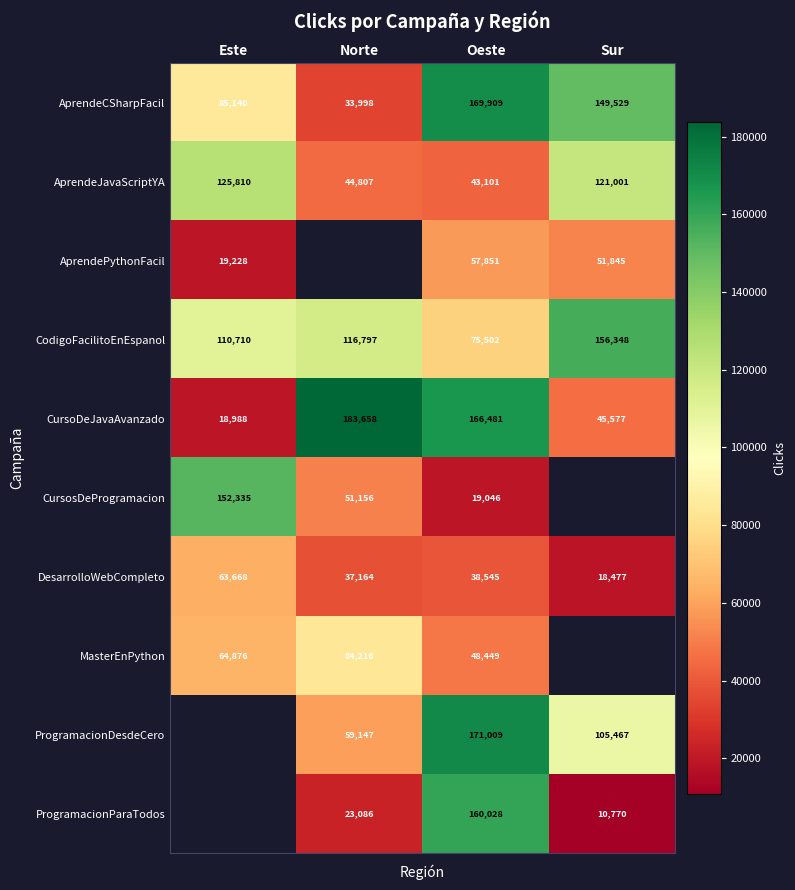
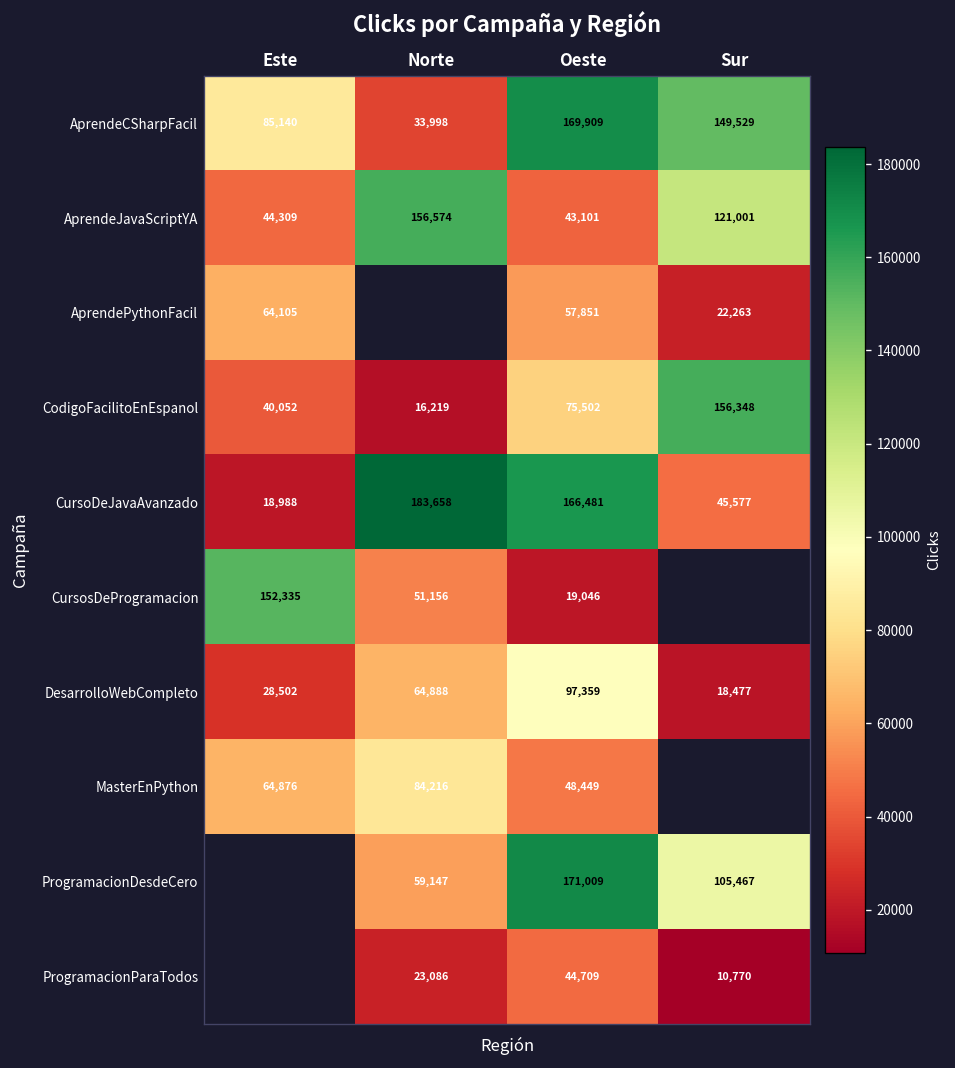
  {
    "AprendeCSharpFacil": {
      "Este": "85,140",
      "Norte": "33,998",
      "Oeste": "169,909",
      "Sur": "149,529"
    },
    "AprendeJavaScriptYA": {
-     "Este": "125,810",
-     "Norte": "44,807",
+     "Este": "44,309",
+     "Norte": "156,574",
      "Oeste": "43,101",
      "Sur": "121,001"
    },
    "AprendePythonFacil": {
-     "Este": "19,228",
+     "Este": "64,105",
      "Oeste": "57,851",
-     "Sur": "51,845"
+     "Sur": "22,263"
    },
    "CodigoFacilitoEnEspanol": {
-     "Este": "110,710",
-     "Norte": "116,797",
+     "Este": "40,052",
+     "Norte": "16,219",
      "Oeste": "75,502",
      "Sur": "156,348"
    },
    "CursoDeJavaAvanzado": {
      "Este": "18,988",
      "Norte": "183,658",
      "Oeste": "166,481",
      "Sur": "45,577"
    },
    "CursosDeProgramacion": {
      "Este": "152,335",
      "Norte": "51,156",
      "Oeste": "19,046"
    },
    "DesarrolloWebCompleto": {
-     "Este": "63,668",
-     "Norte": "37,164",
-     "Oeste": "38,545",
+     "Este": "28,502",
+     "Norte": "64,888",
+     "Oeste": "97,359",
      "Sur": "18,477"
    },
    "MasterEnPython": {
      "Este": "64,876",
      "Norte": "84,216",
      "Oeste": "48,449"
    },
    "ProgramacionDesdeCero": {
      "Norte": "59,147",
      "Oeste": "171,009",
      "Sur": "105,467"
    },
    "ProgramacionParaTodos": {
      "Norte": "23,086",
-     "Oeste": "160,028",
+     "Oeste": "44,709",
      "Sur": "10,770"
    }
  }
